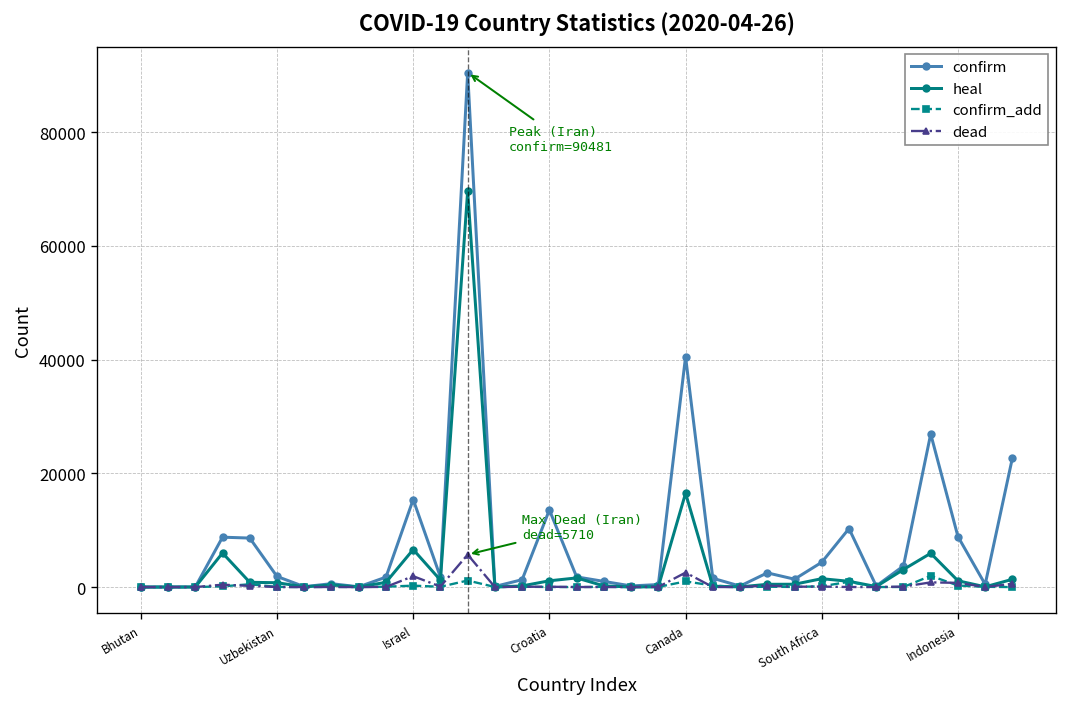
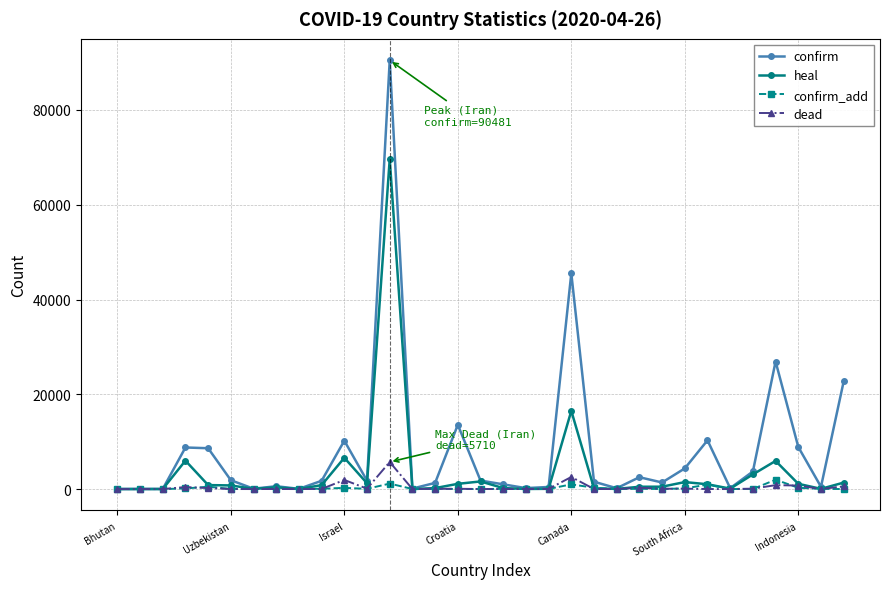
  {
    "confirm": {
      "Uzbekistan": 2000,
-     "Israel": 15000,
-     "Canada": 41000,
+     "Israel": 10000,
+     "Canada": 46000,
      "South Africa": 4000,
      "Indonesia": 9000
    },
    "dead": {
      "Israel": 2000,
      "Canada": 3000
    }
  }
